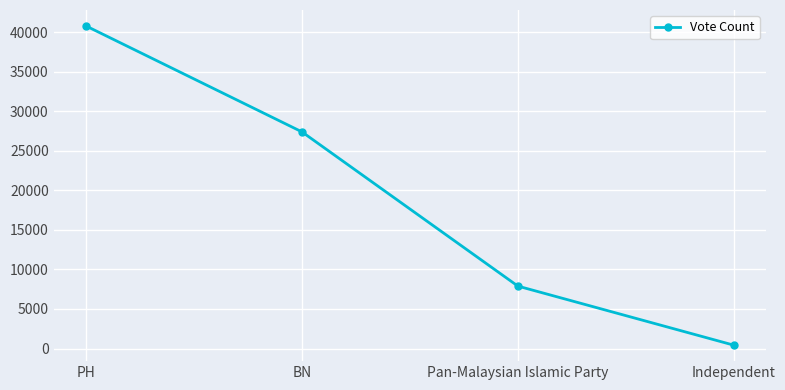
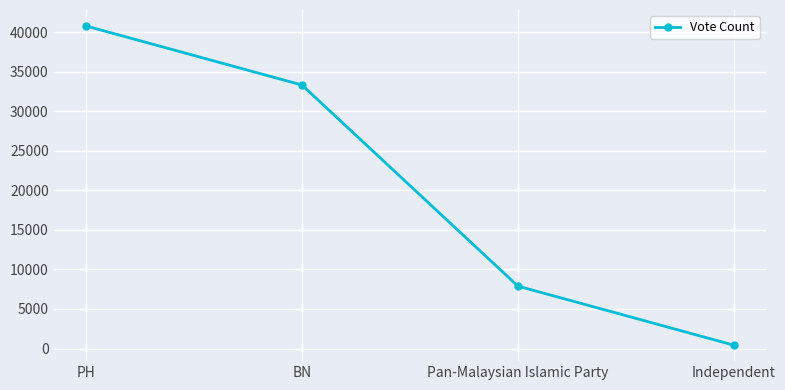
  {
    "PH": 41000,
-   "BN": 27000,
+   "BN": 33000,
    "Pan-Malaysian Islamic Party": 8000,
    "Independent": 0
  }
